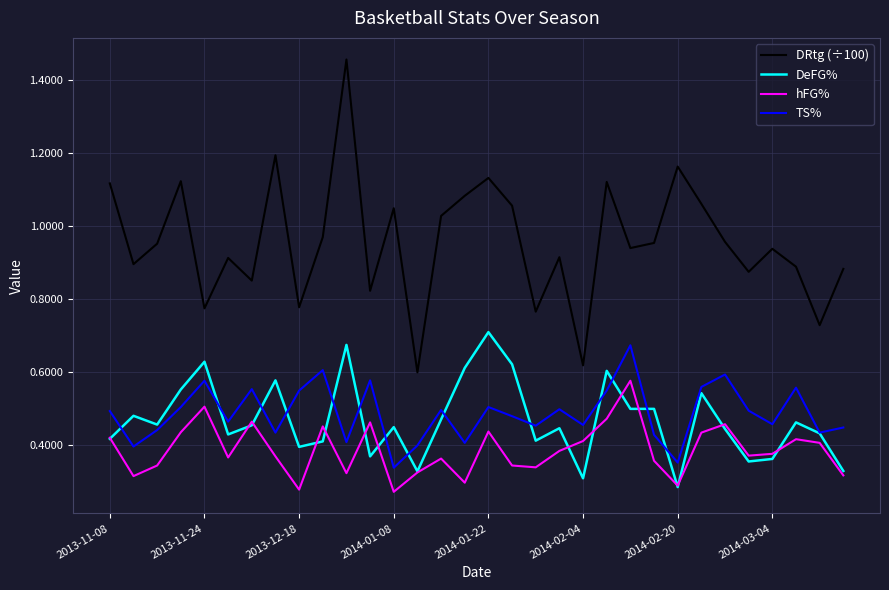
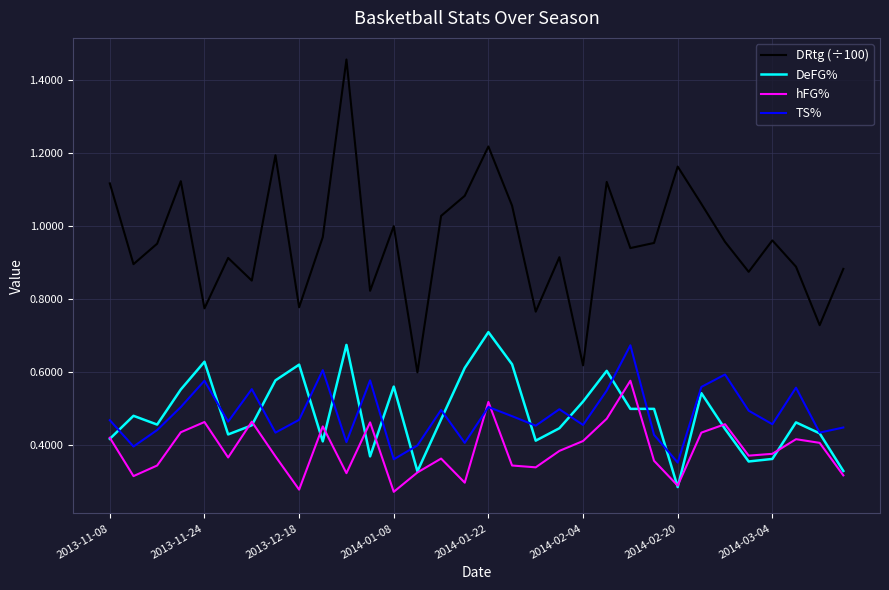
  {
    "DRtg (÷100)": {
      "2013-11-08": 1.12,
      "2013-11-24": 0.78,
      "2013-12-18": 0.78,
-     "2014-01-08": 1.05,
-     "2014-01-22": 1.13,
+     "2014-01-08": 1.00,
+     "2014-01-22": 1.22,
      "2014-02-04": 0.62,
      "2014-02-20": 1.16,
-     "2014-03-04": 0.94
+     "2014-03-04": 0.96
    },
    "DeFG%": {
      "2013-11-24": 0.63,
-     "2013-12-18": 0.40,
-     "2014-01-08": 0.45,
+     "2013-12-18": 0.62,
+     "2014-01-08": 0.56,
      "2014-01-22": 0.71,
-     "2014-02-04": 0.31,
+     "2014-02-04": 0.52,
      "2014-03-04": 0.36
    },
    "hFG%": {
-     "2013-11-24": 0.51,
+     "2013-11-24": 0.46,
      "2013-12-18": 0.28,
      "2014-01-08": 0.27,
-     "2014-01-22": 0.44,
+     "2014-01-22": 0.52,
      "2014-02-04": 0.41,
      "2014-03-04": 0.38
    },
    "TS%": {
-     "2013-11-08": 0.49,
+     "2013-11-08": 0.47,
      "2013-11-24": 0.58,
-     "2013-12-18": 0.55,
-     "2014-01-08": 0.34,
+     "2013-12-18": 0.47,
+     "2014-01-08": 0.36,
      "2014-01-22": 0.51,
      "2014-02-04": 0.46,
      "2014-02-20": 0.35,
      "2014-03-04": 0.46
    }
  }
